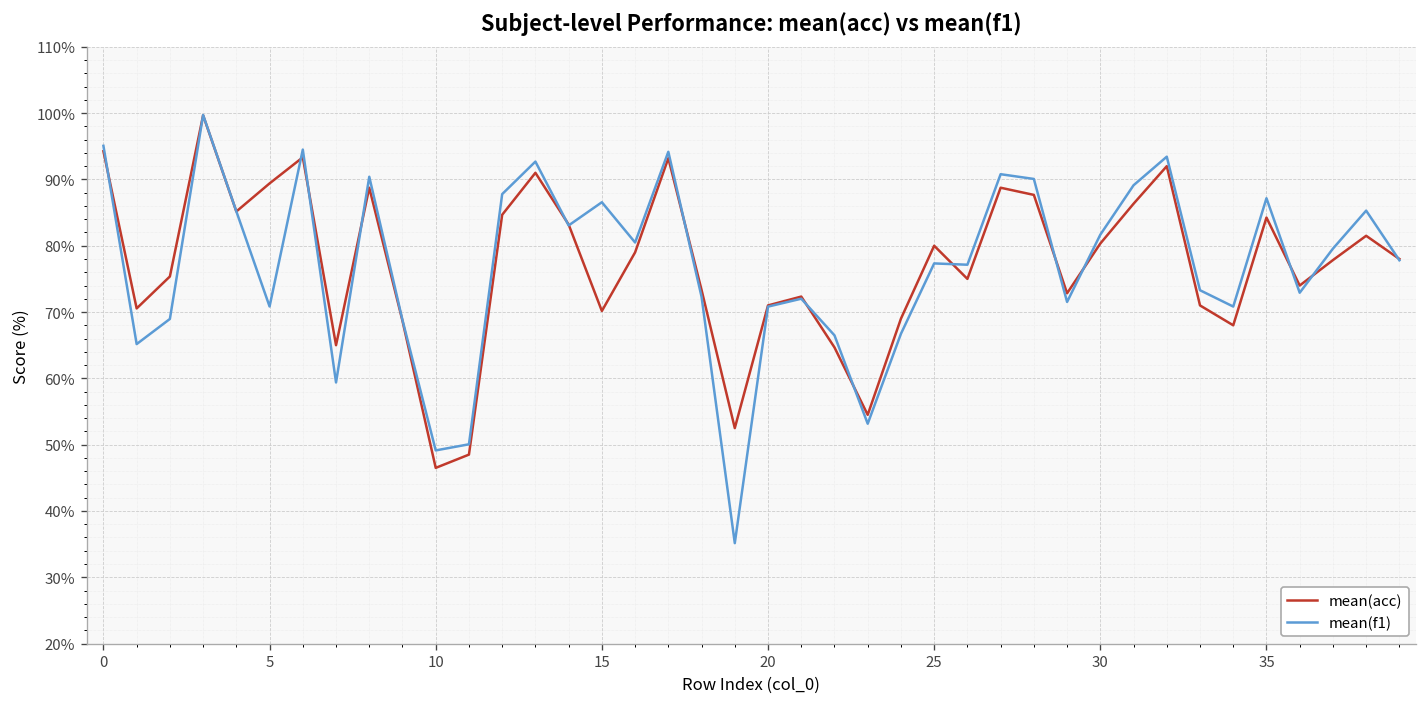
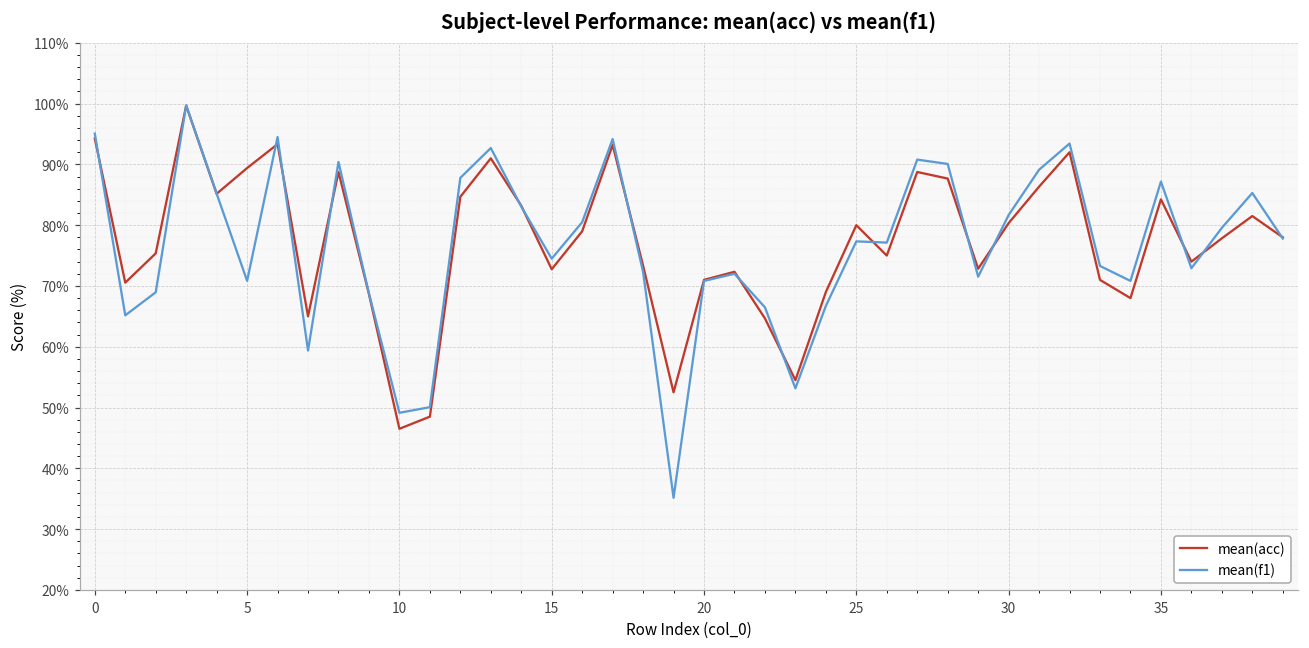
  {
    "mean(acc)": {
      "0": "94%",
      "5": "89%",
      "10": "47%",
-     "15": "70%",
+     "15": "73%",
      "25": "80%",
      "30": "80%",
      "35": "84%"
    },
    "mean(f1)": {
      "0": "95%",
      "5": "71%",
      "10": "49%",
-     "15": "87%",
+     "15": "74%",
      "25": "77%",
      "30": "82%",
      "35": "87%"
    }
  }
